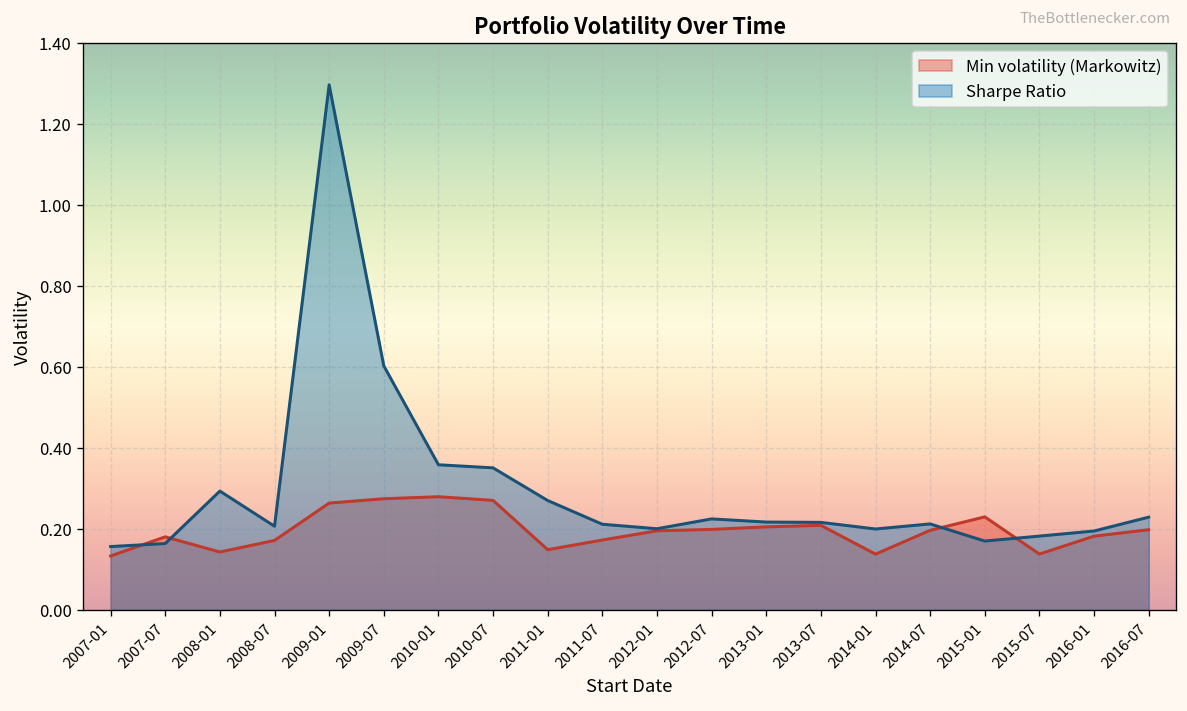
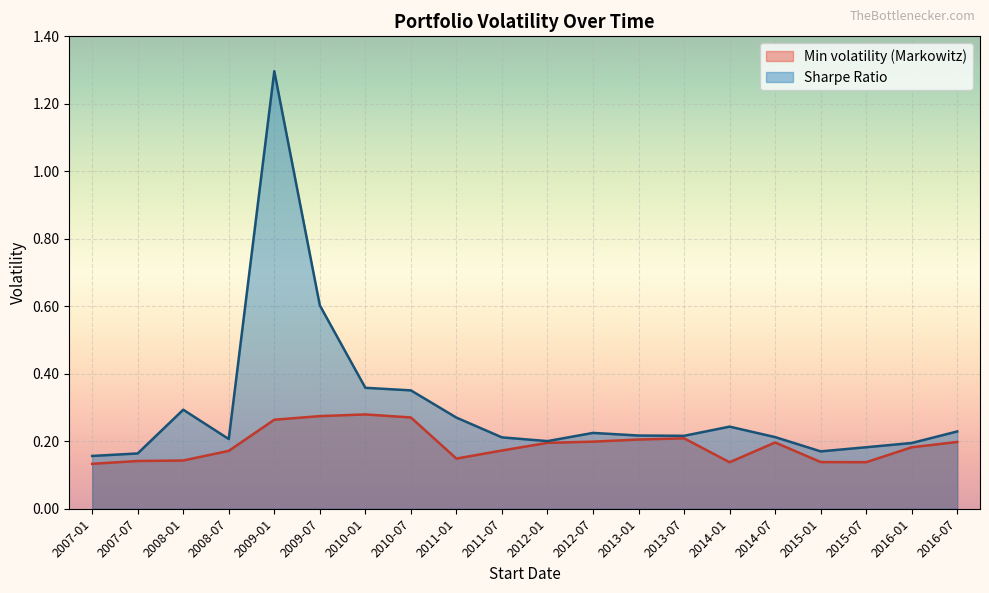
  {
    "Min volatility (Markowitz)": {
      "2007-01": 0.13,
-     "2007-07": 0.18,
+     "2007-07": 0.14,
      "2008-01": 0.14,
      "2008-07": 0.17,
      "2009-01": 0.26,
      "2009-07": 0.27,
      "2010-01": 0.28,
      "2010-07": 0.27,
      "2011-01": 0.15,
      "2011-07": 0.17,
      "2012-07": 0.20,
      "2013-01": 0.21,
      "2014-01": 0.14,
      "2014-07": 0.20,
-     "2015-01": 0.23,
+     "2015-01": 0.14,
      "2015-07": 0.14,
      "2016-01": 0.18,
      "2016-07": 0.20
    },
    "Sharpe Ratio": {
      "2007-01": 0.16,
      "2007-07": 0.16,
      "2008-01": 0.29,
      "2008-07": 0.21,
      "2009-01": 1.30,
      "2009-07": 0.60,
      "2010-01": 0.36,
      "2010-07": 0.35,
      "2011-01": 0.27,
      "2011-07": 0.21,
      "2012-07": 0.22,
      "2013-01": 0.22,
-     "2014-01": 0.20,
+     "2014-01": 0.24,
      "2014-07": 0.21,
      "2015-01": 0.17,
      "2015-07": 0.18,
      "2016-01": 0.19,
      "2016-07": 0.23
    }
  }
